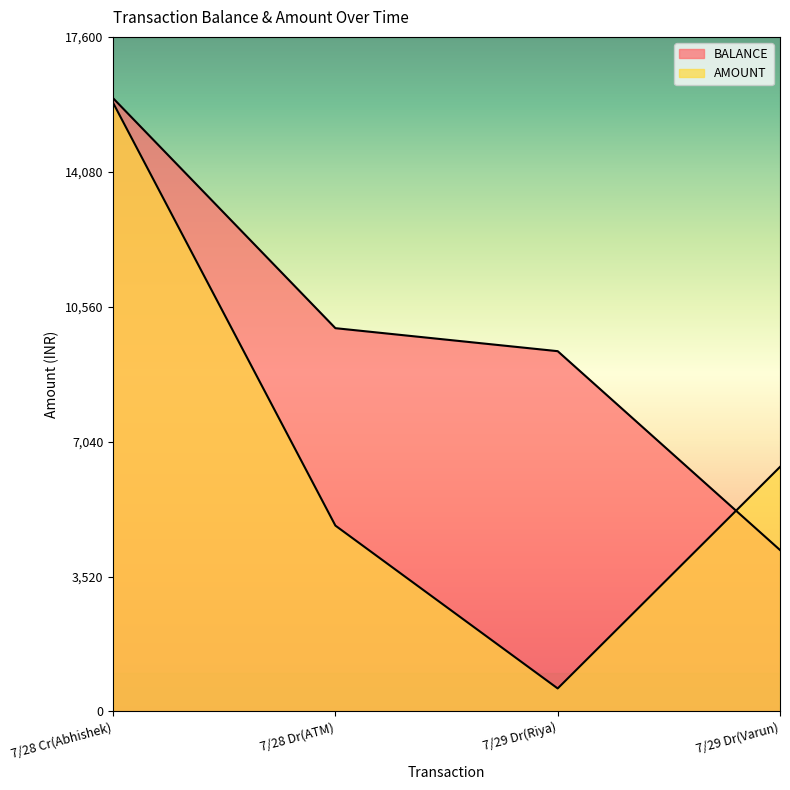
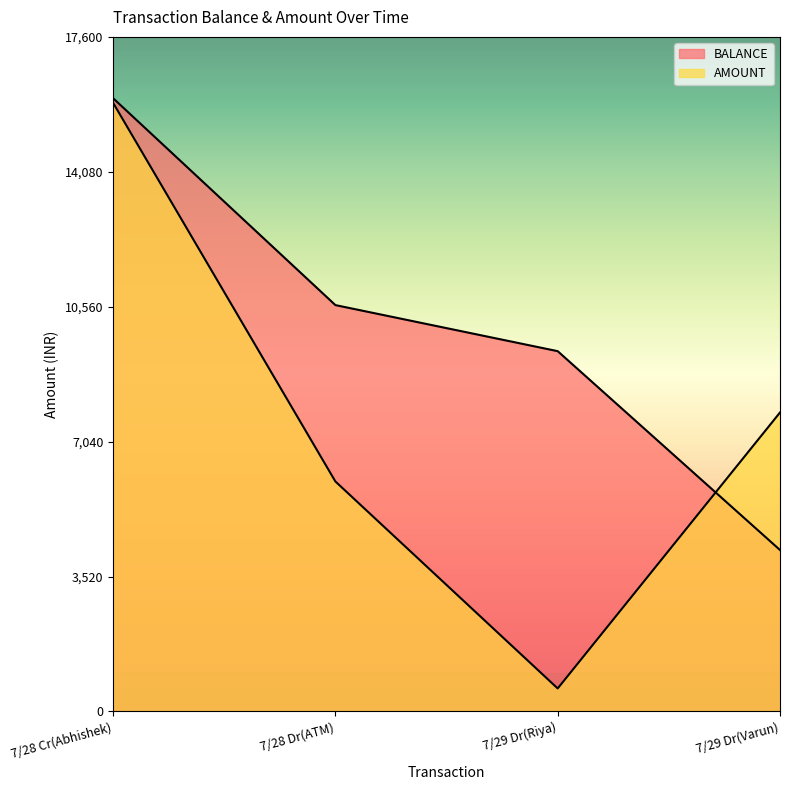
  {
    "BALANCE": {
      "7/28 Cr(Abhishek)": "16,000",
-     "7/28 Dr(ATM)": "10,000",
+     "7/28 Dr(ATM)": "10,600",
      "7/29 Dr(Riya)": "9,400",
      "7/29 Dr(Varun)": "4,200"
    },
    "AMOUNT": {
      "7/28 Cr(Abhishek)": "15,900",
-     "7/28 Dr(ATM)": "4,800",
+     "7/28 Dr(ATM)": "6,000",
      "7/29 Dr(Riya)": "600",
-     "7/29 Dr(Varun)": "6,400"
+     "7/29 Dr(Varun)": "7,800"
    }
  }
